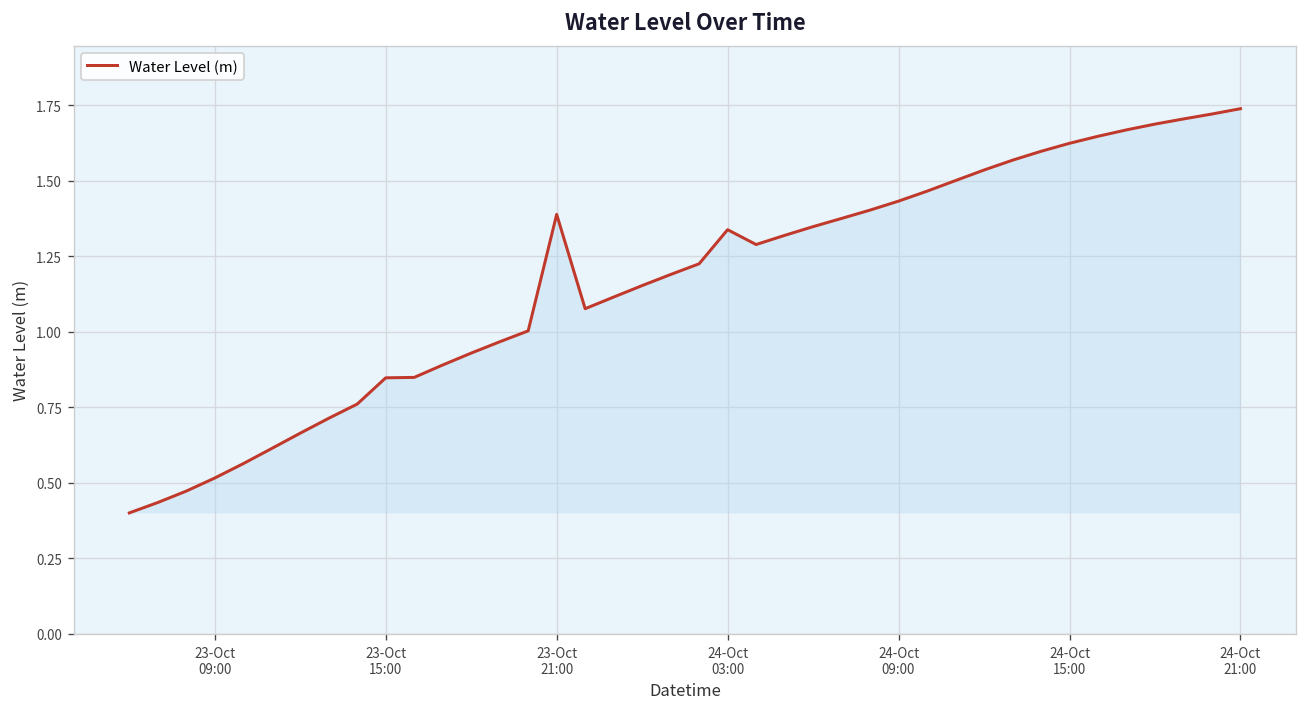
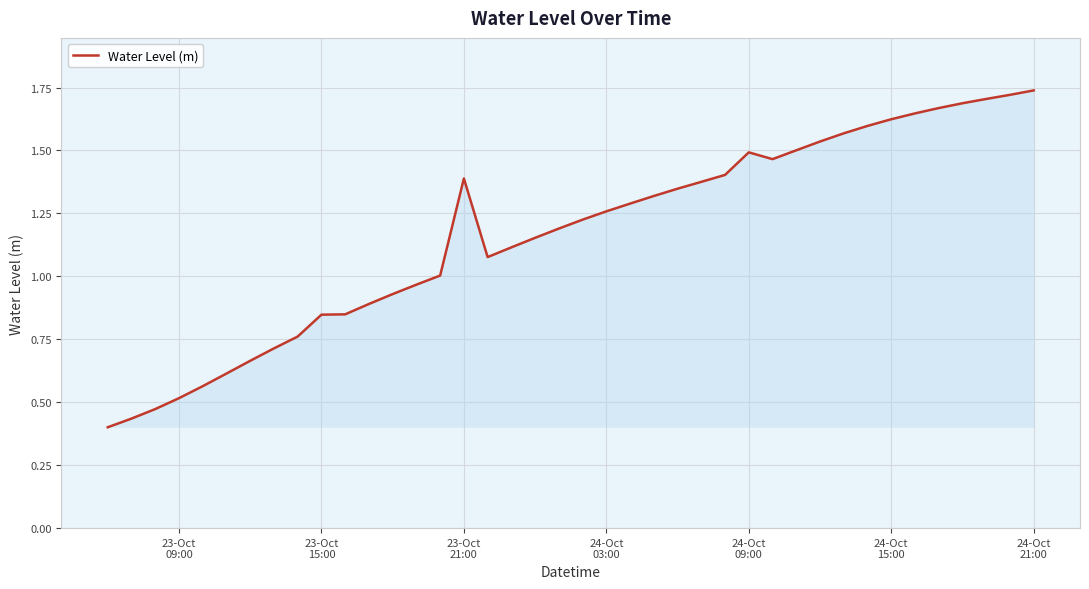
  {
    "23-Oct 09:00": 0.52,
    "23-Oct 15:00": 0.85,
    "23-Oct 21:00": 1.39,
-   "24-Oct 03:00": 1.34,
-   "24-Oct 09:00": 1.43,
+   "24-Oct 03:00": 1.26,
+   "24-Oct 09:00": 1.49,
    "24-Oct 15:00": 1.62,
    "24-Oct 21:00": 1.74
  }
